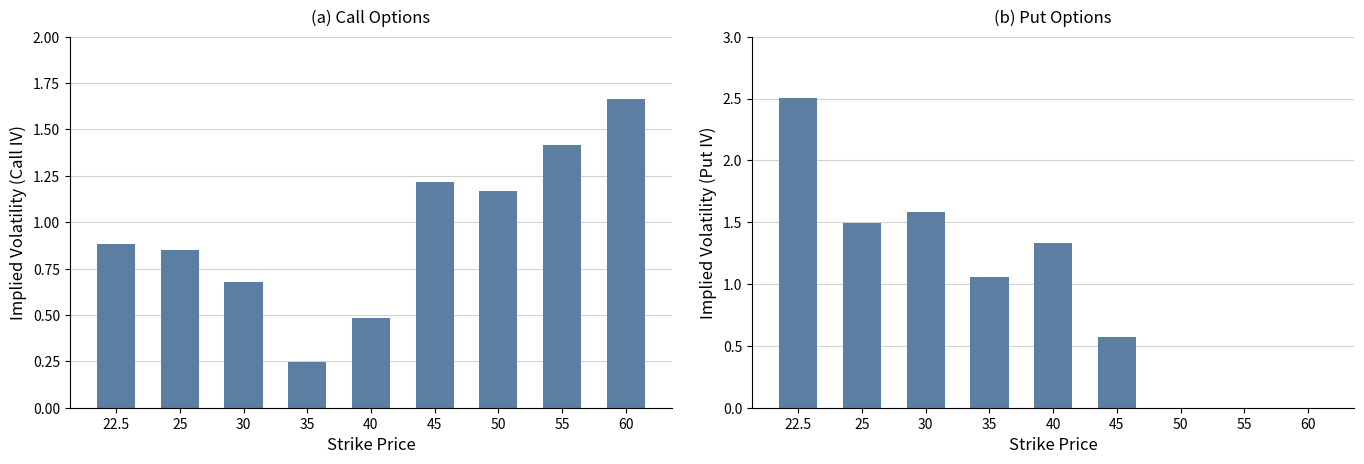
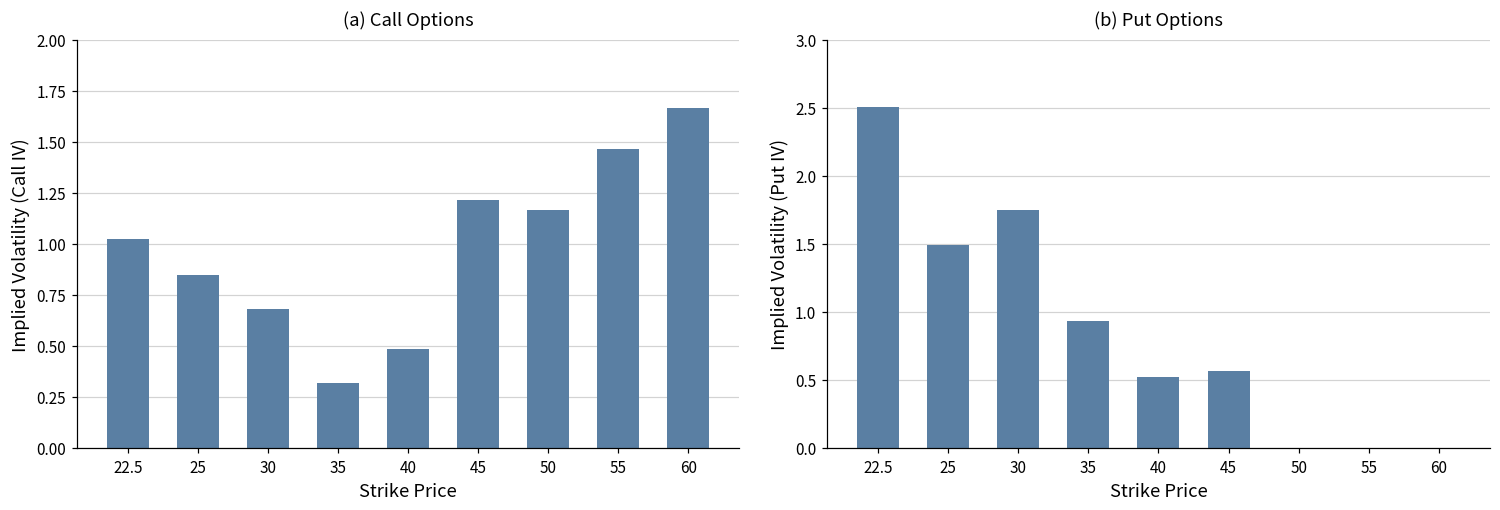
  {
    "(a) Call Options": {
-     "22.5": 0.88,
+     "22.5": 1.03,
      "25": 0.85,
      "30": 0.68,
-     "35": 0.25,
+     "35": 0.32,
      "40": 0.49,
      "45": 1.22,
      "50": 1.17,
-     "55": 1.42,
+     "55": 1.47,
      "60": 1.67
    },
    "(b) Put Options": {
      "22.5": 2.50,
      "25": 1.49,
-     "30": 1.58,
-     "35": 1.06,
-     "40": 1.34,
+     "30": 1.75,
+     "35": 0.93,
+     "40": 0.52,
      "45": 0.57,
      "50": 0.00,
      "55": 0.00,
      "60": 0.00
    }
  }
